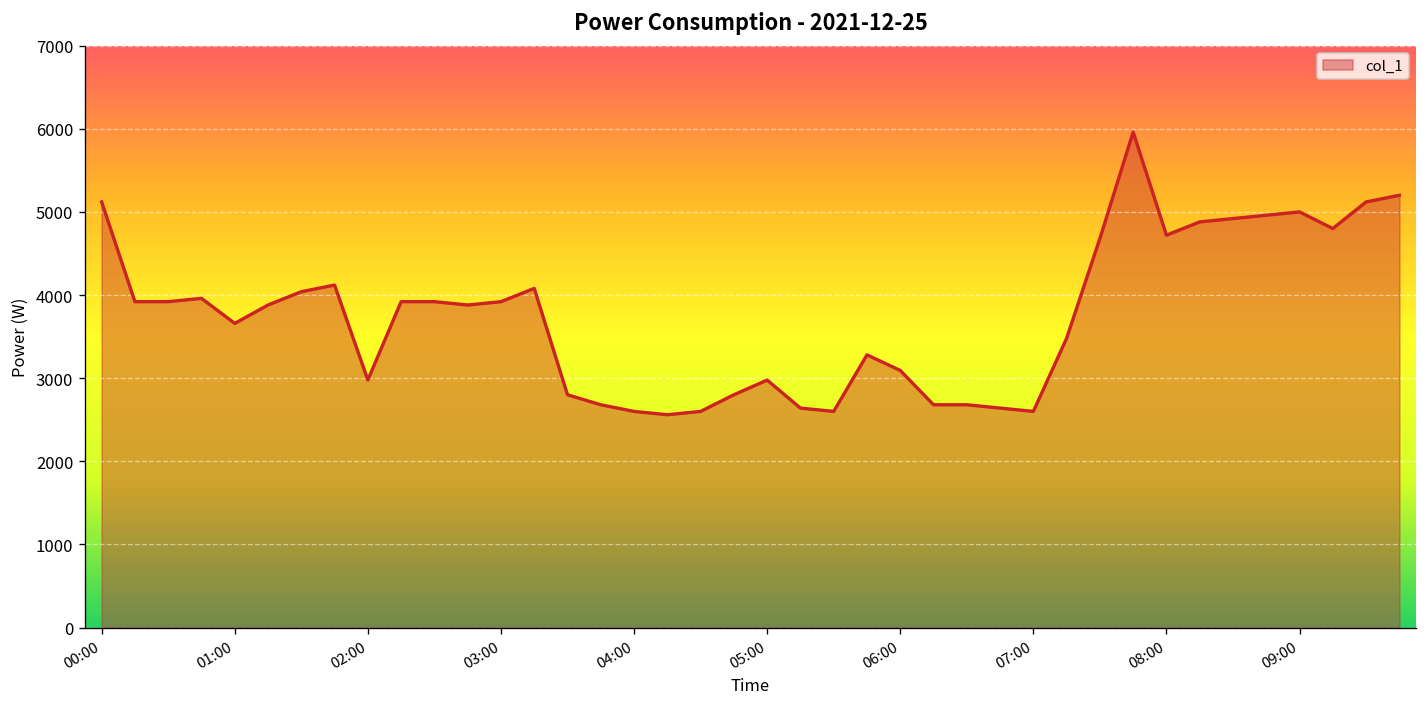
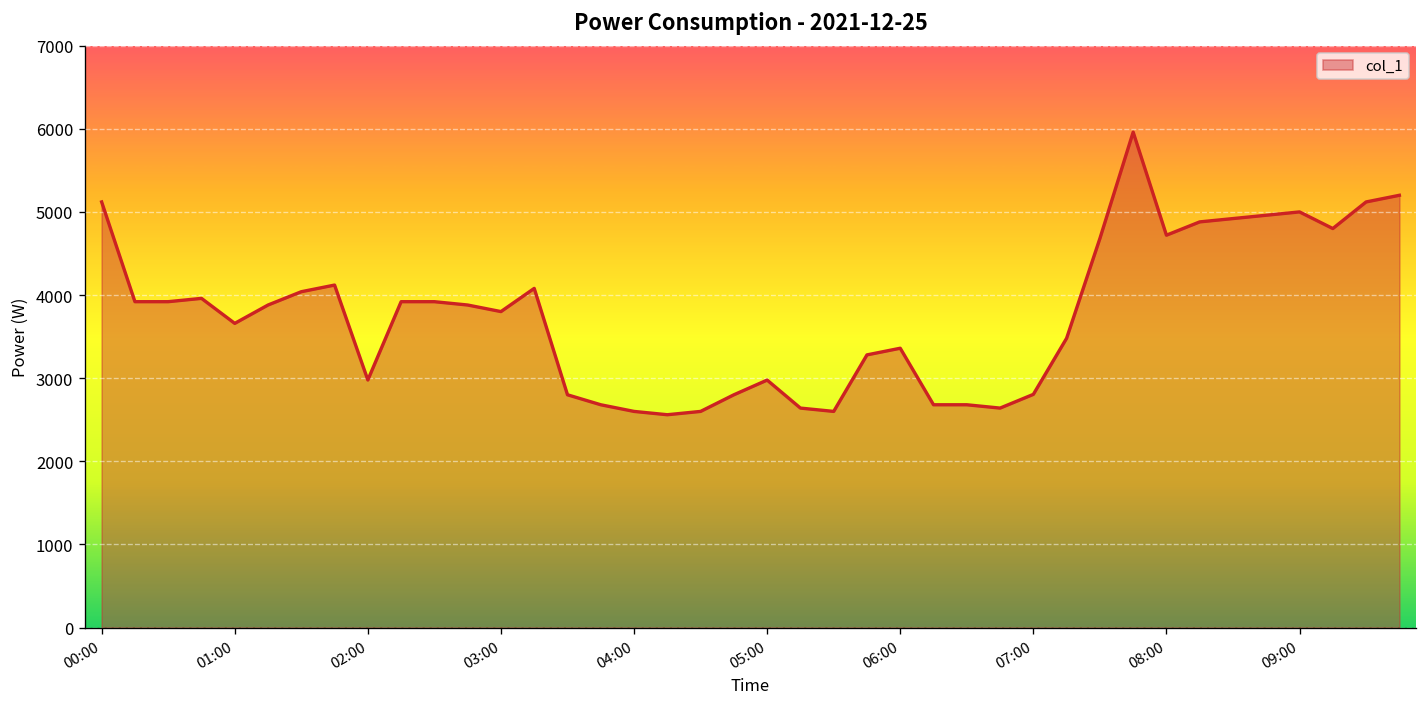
  {
    "00:00": 5100,
    "01:00": 3700,
    "02:00": 3000,
-   "03:00": 3900,
+   "03:00": 3800,
    "04:00": 2600,
    "05:00": 3000,
-   "06:00": 3100,
-   "07:00": 2600,
+   "06:00": 3400,
+   "07:00": 2800,
    "08:00": 4700,
    "09:00": 5000
  }
